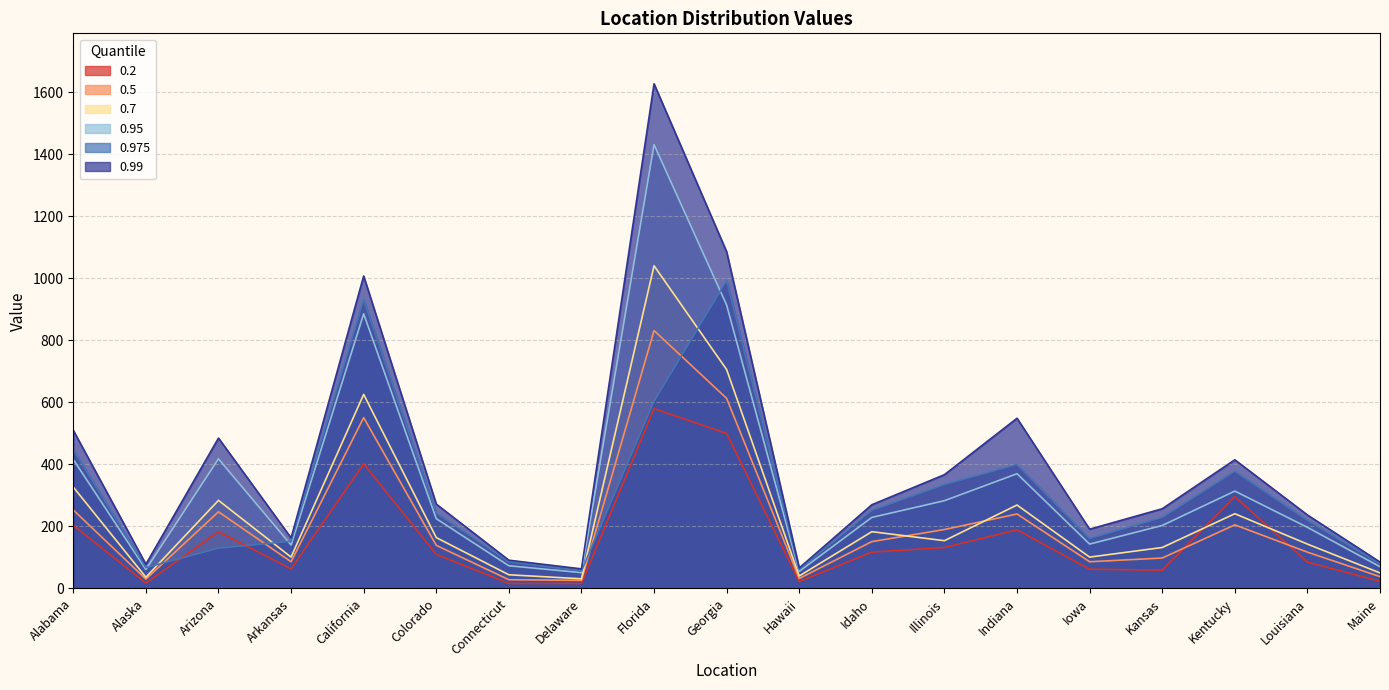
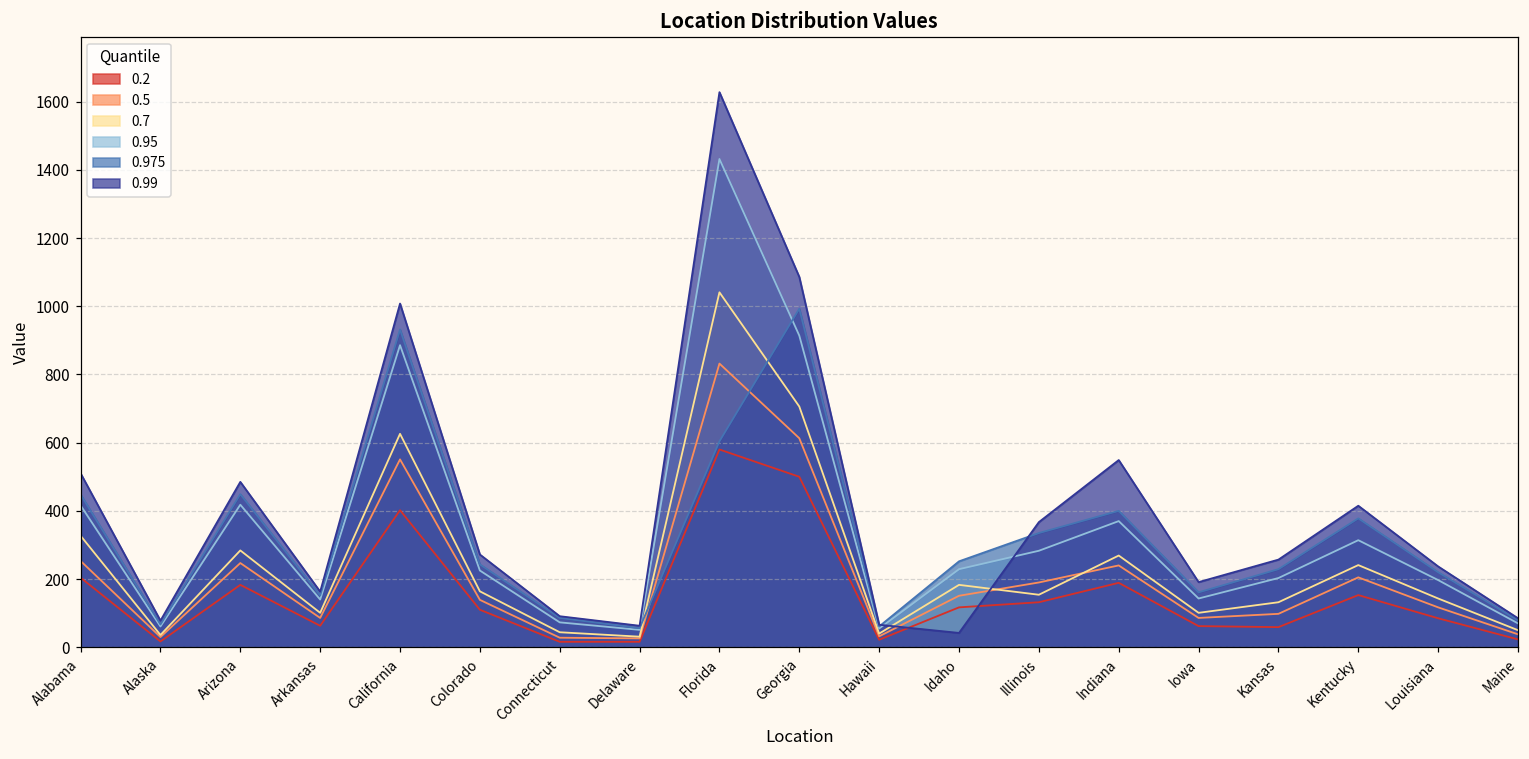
  {
    "0.2": {
      "Alabama": 200,
      "Alaska": 20,
      "Arizona": 180,
      "Arkansas": 60,
      "California": 400,
      "Colorado": 110,
      "Connecticut": 20,
      "Delaware": 20,
      "Florida": 580,
      "Georgia": 500,
      "Hawaii": 20,
      "Idaho": 120,
      "Illinois": 130,
      "Indiana": 190,
      "Iowa": 60,
      "Kansas": 60,
-     "Kentucky": 300,
+     "Kentucky": 150,
      "Louisiana": 90,
      "Maine": 20
    },
    "0.5": {
      "Alabama": 250,
      "Arizona": 250,
      "Arkansas": 90,
      "California": 550,
      "Colorado": 140,
      "Connecticut": 30,
      "Florida": 830,
      "Georgia": 610,
      "Idaho": 150,
      "Illinois": 190,
      "Indiana": 240,
      "Iowa": 90,
      "Kansas": 100,
      "Kentucky": 210,
      "Louisiana": 120,
      "Maine": 40
    },
    "0.7": {
      "Alabama": 330,
      "Arizona": 280,
      "Arkansas": 100,
      "California": 630,
      "Colorado": 160,
      "Connecticut": 40,
      "Florida": 1040,
      "Georgia": 710,
      "Idaho": 180,
      "Illinois": 150,
      "Indiana": 270,
      "Iowa": 100,
      "Kansas": 130,
      "Kentucky": 240,
      "Louisiana": 140,
      "Maine": 50
    },
    "0.95": {
      "Alabama": 420,
      "Arizona": 420,
      "Arkansas": 140,
      "California": 890,
      "Colorado": 230,
      "Connecticut": 70,
      "Florida": 1430,
      "Georgia": 910,
      "Idaho": 230,
      "Illinois": 280,
      "Indiana": 370,
      "Iowa": 140,
      "Kansas": 200,
      "Kentucky": 310,
      "Louisiana": 200,
      "Maine": 70
    },
    "0.975": {
      "Alabama": 450,
-     "Arizona": 130,
+     "Arizona": 450,
      "Arkansas": 150,
      "California": 930,
      "Colorado": 240,
      "Florida": 600,
      "Georgia": 990,
      "Idaho": 250,
      "Illinois": 340,
      "Indiana": 400,
      "Iowa": 160,
      "Kansas": 230,
      "Kentucky": 380,
      "Louisiana": 220
    },
    "0.99": {
      "Alabama": 510,
      "Alaska": 80,
      "Arizona": 490,
      "Arkansas": 160,
      "California": 1010,
      "Colorado": 270,
      "Florida": 1630,
      "Georgia": 1090,
-     "Idaho": 270,
+     "Idaho": 40,
      "Illinois": 370,
      "Indiana": 550,
      "Iowa": 190,
      "Kansas": 260,
      "Kentucky": 420,
      "Louisiana": 240
    }
  }
